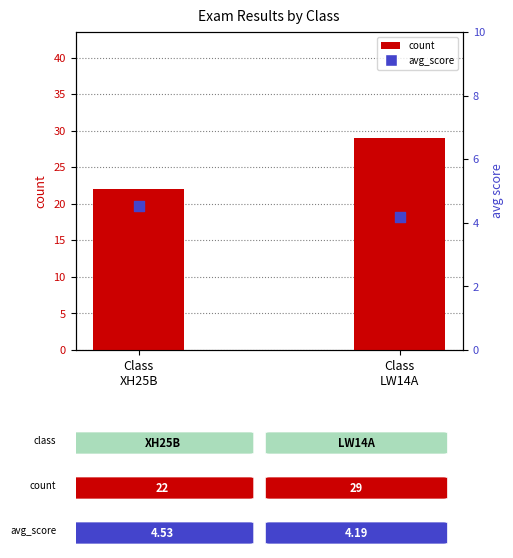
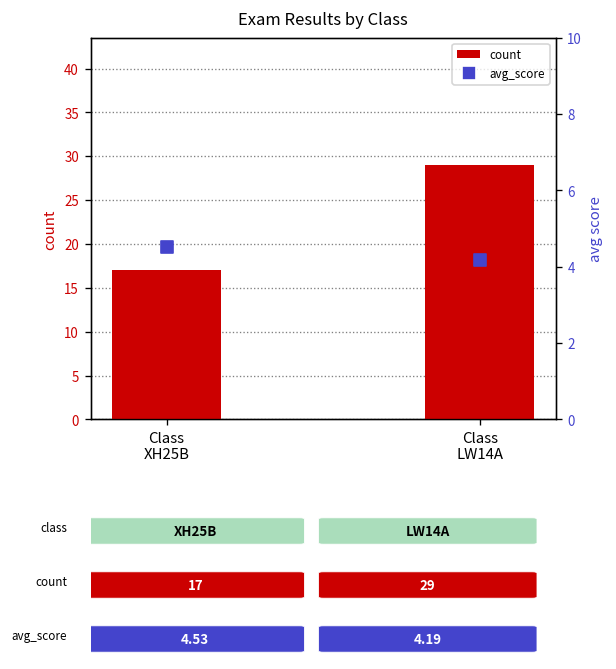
  {
    "count": {
-     "Class XH25B": 22
+     "Class XH25B": 17
    }
  }
